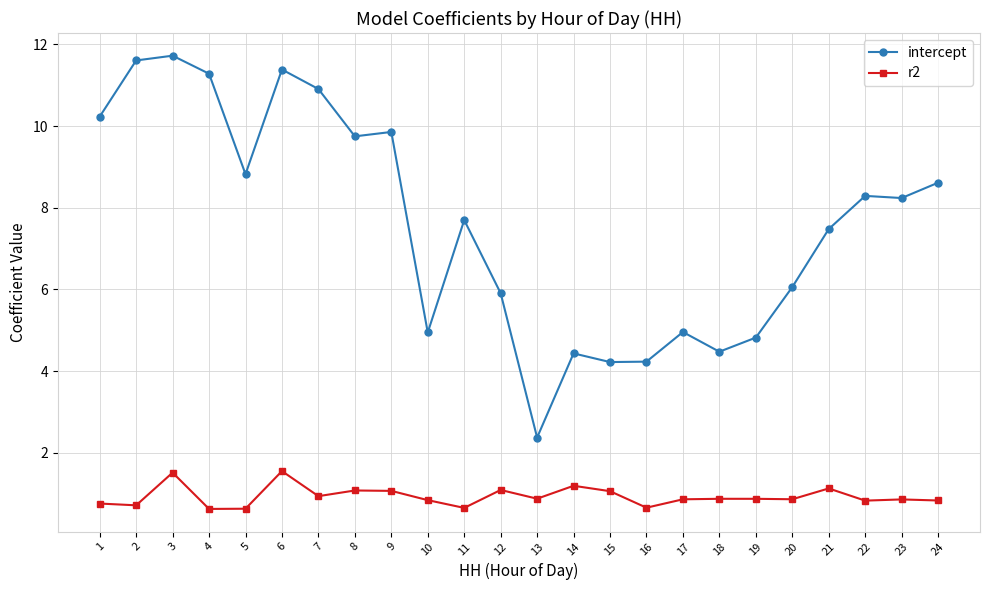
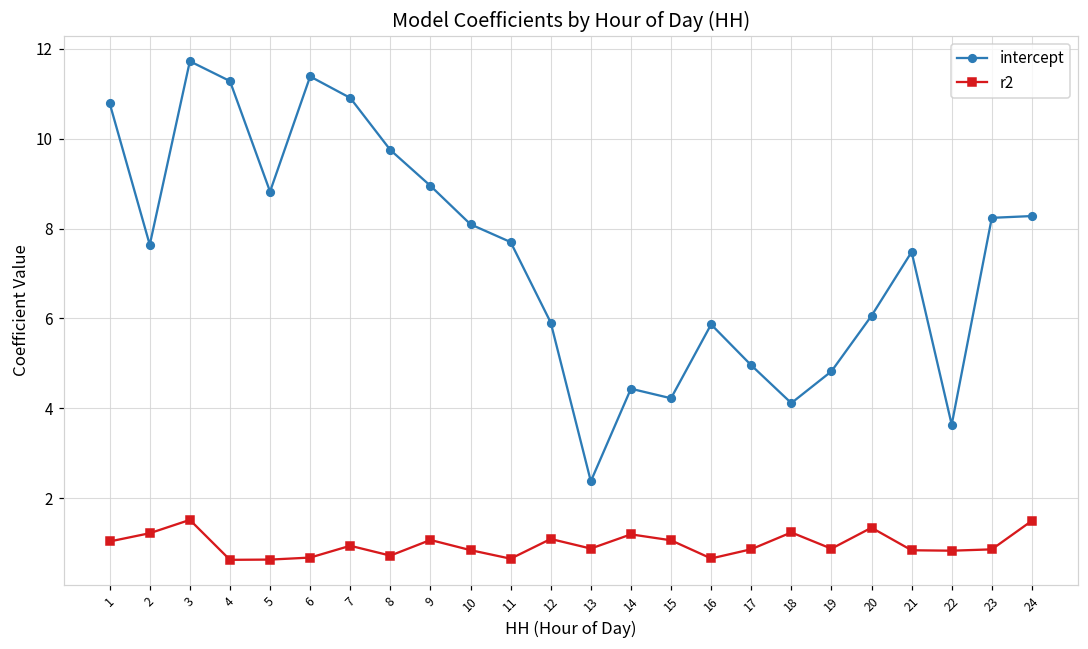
  {
    "intercept": {
-     "1": 10.2,
-     "2": 11.6,
+     "1": 10.8,
+     "2": 7.6,
      "3": 11.7,
      "4": 11.3,
      "5": 8.8,
      "6": 11.4,
      "7": 10.9,
      "8": 9.7,
-     "9": 9.9,
-     "10": 4.9,
+     "9": 9.0,
+     "10": 8.1,
      "11": 7.7,
      "12": 5.9,
      "13": 2.4,
      "14": 4.4,
      "15": 4.2,
-     "16": 4.2,
+     "16": 5.9,
      "17": 5.0,
-     "18": 4.5,
+     "18": 4.1,
      "19": 4.8,
      "20": 6.1,
      "21": 7.5,
-     "22": 8.3,
+     "22": 3.6,
      "23": 8.2,
-     "24": 8.6
+     "24": 8.3
    },
    "r2": {
-     "1": 0.8,
-     "2": 0.7,
+     "1": 1.0,
+     "2": 1.2,
      "3": 1.5,
      "4": 0.6,
      "5": 0.6,
-     "6": 1.6,
+     "6": 0.7,
      "7": 0.9,
-     "8": 1.1,
+     "8": 0.7,
      "9": 1.1,
      "10": 0.8,
      "11": 0.7,
      "12": 1.1,
      "13": 0.9,
      "14": 1.2,
      "15": 1.1,
      "16": 0.7,
      "17": 0.9,
-     "18": 0.9,
+     "18": 1.2,
      "19": 0.9,
-     "20": 0.9,
-     "21": 1.1,
+     "20": 1.3,
+     "21": 0.8,
      "22": 0.8,
      "23": 0.9,
-     "24": 0.8
+     "24": 1.5
    }
  }
